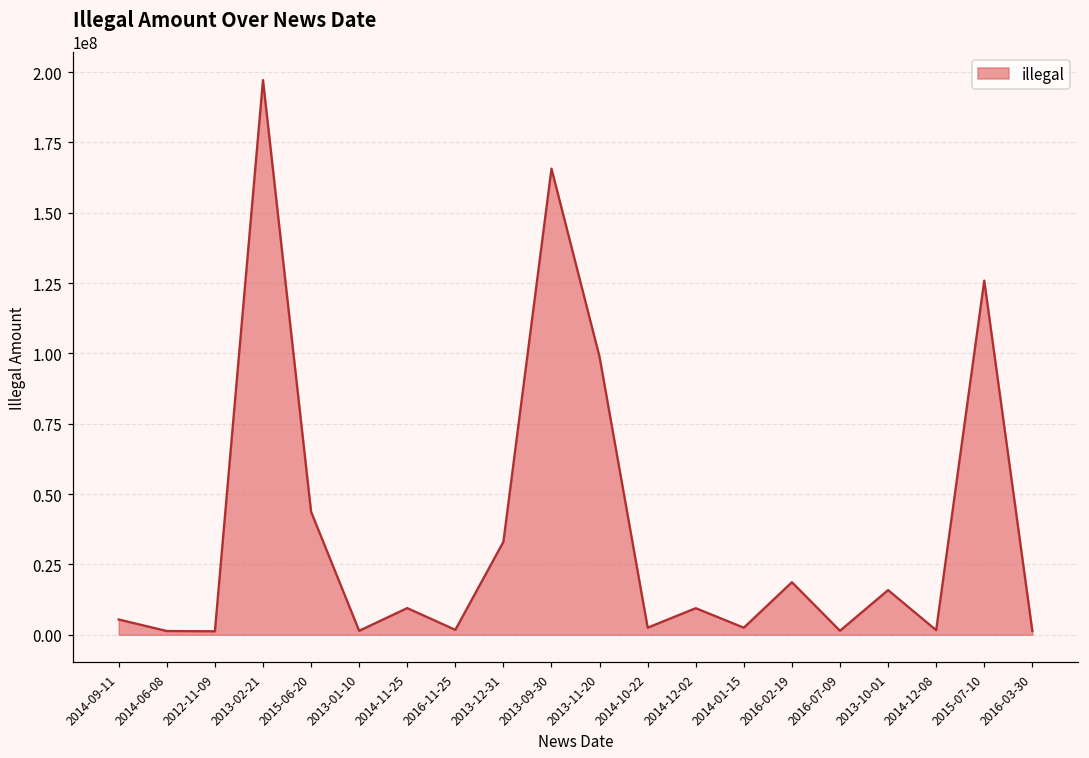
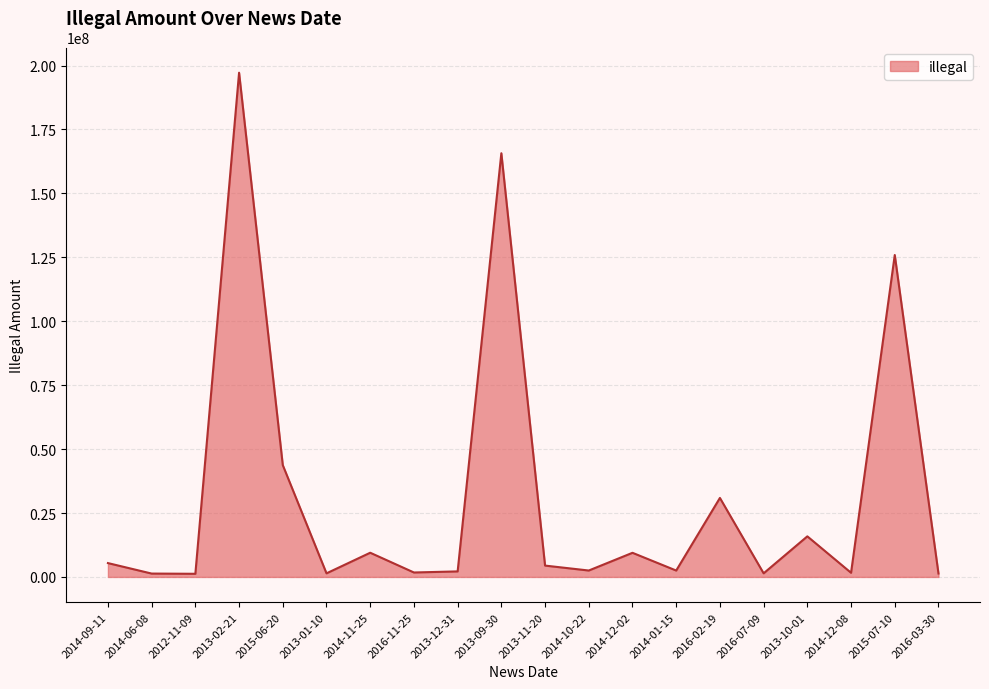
  {
    "2014-09-11": 5000000,
    "2014-06-08": 1000000,
    "2012-11-09": 1000000,
    "2013-02-21": 197000000,
    "2015-06-20": 44000000,
    "2013-01-10": 1000000,
    "2014-11-25": 9000000,
    "2016-11-25": 2000000,
-   "2013-12-31": 33000000,
+   "2013-12-31": 2000000,
    "2013-09-30": 166000000,
-   "2013-11-20": 99000000,
+   "2013-11-20": 4000000,
    "2014-10-22": 3000000,
    "2014-12-02": 9000000,
    "2014-01-15": 3000000,
-   "2016-02-19": 19000000,
+   "2016-02-19": 31000000,
    "2016-07-09": 1000000,
    "2013-10-01": 16000000,
    "2014-12-08": 2000000,
    "2015-07-10": 126000000,
    "2016-03-30": 1000000
  }
